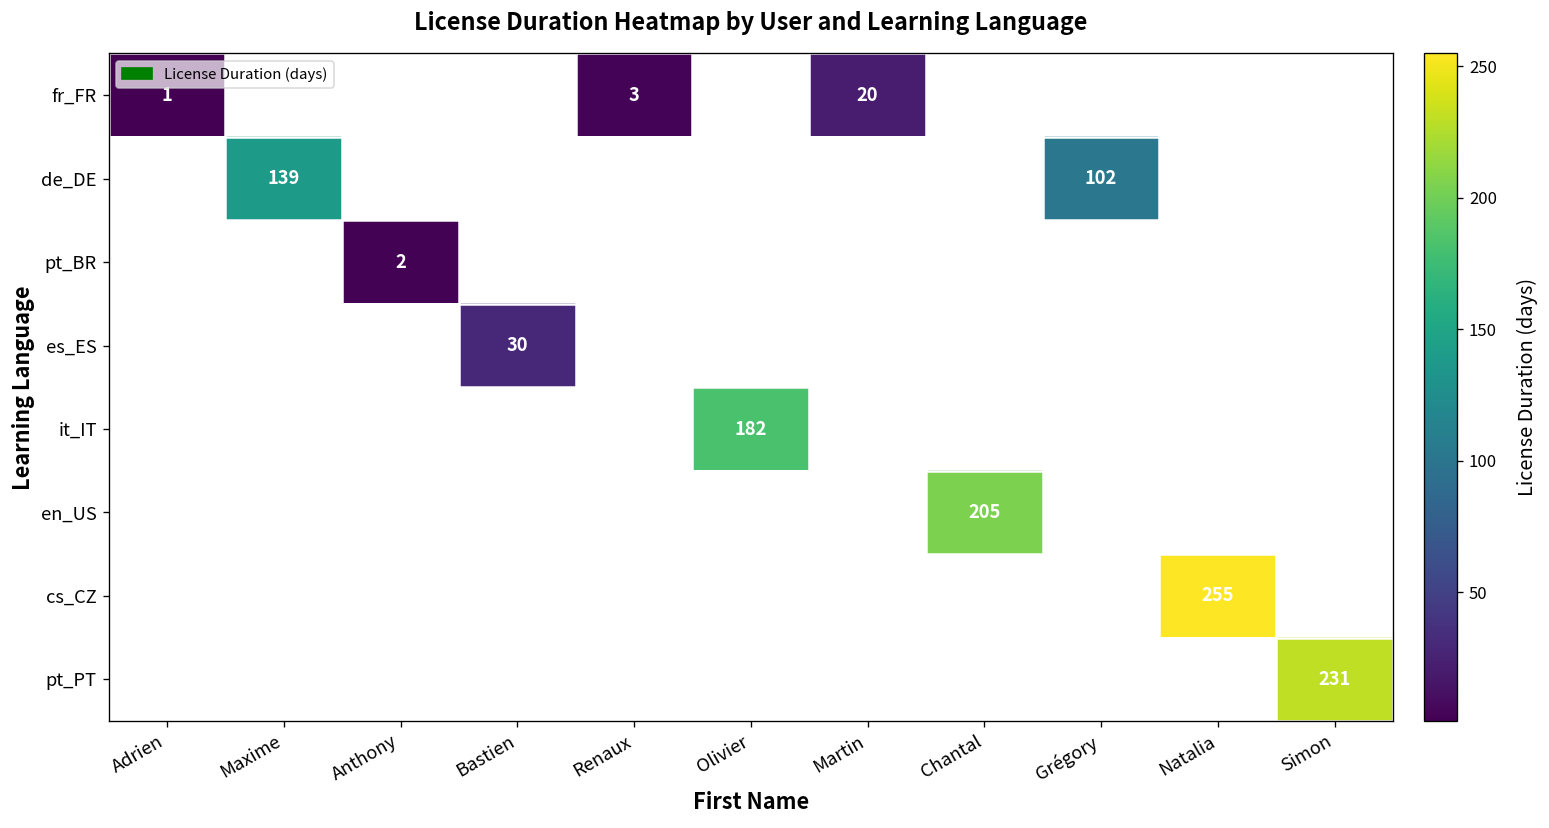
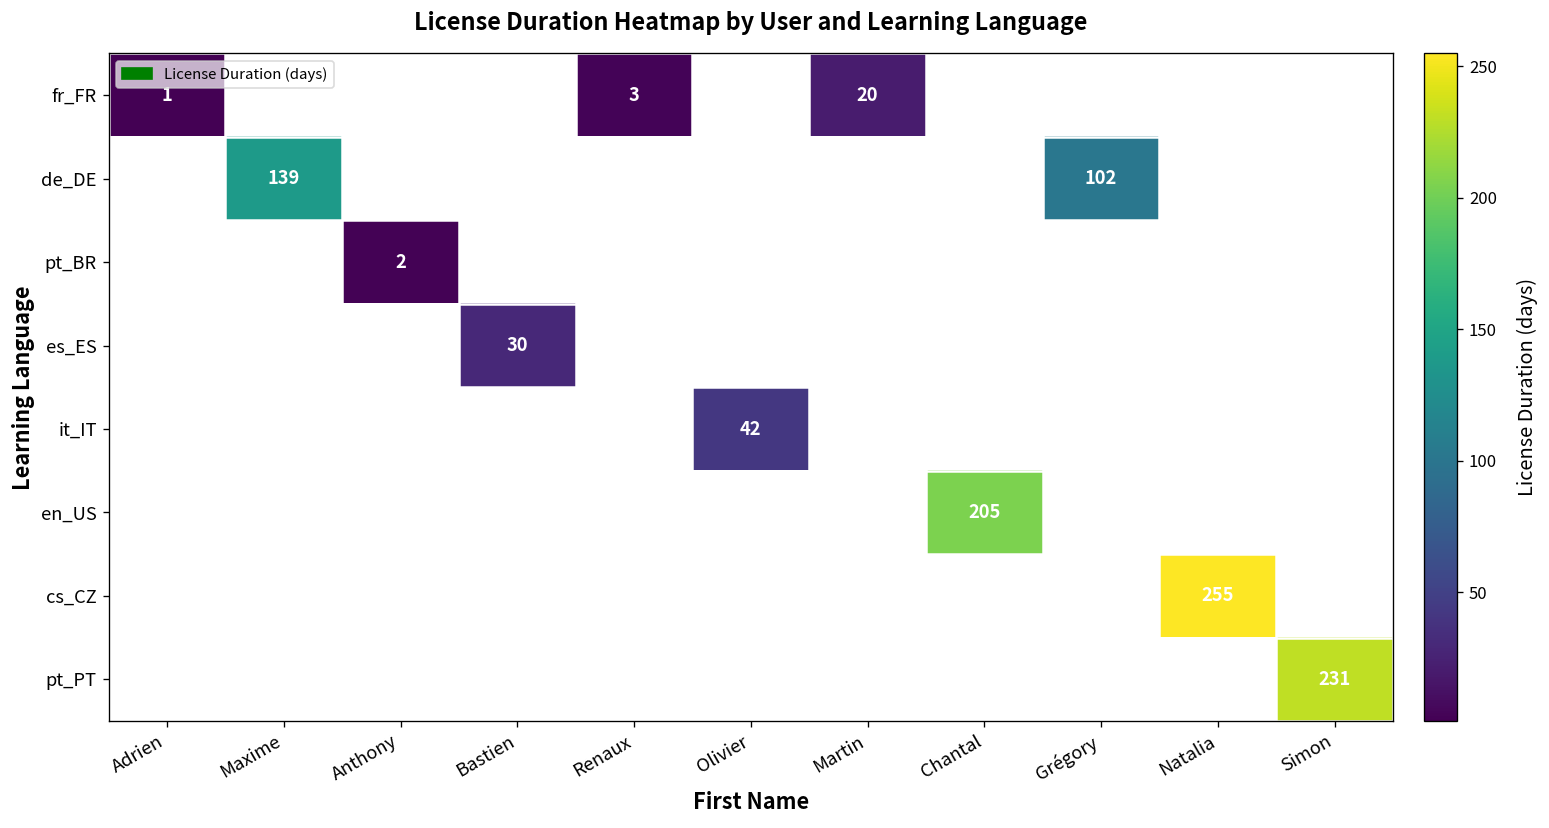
  {
    "fr_FR": {
      "Renaux": 3,
      "Martin": 20
    },
    "de_DE": {
      "Maxime": 139,
      "Grégory": 102
    },
    "pt_BR": {
      "Anthony": 2
    },
    "es_ES": {
      "Bastien": 30
    },
    "it_IT": {
-     "Olivier": 182
+     "Olivier": 42
    },
    "en_US": {
      "Chantal": 205
    },
    "cs_CZ": {
      "Natalia": 255
    },
    "pt_PT": {
      "Simon": 231
    }
  }
